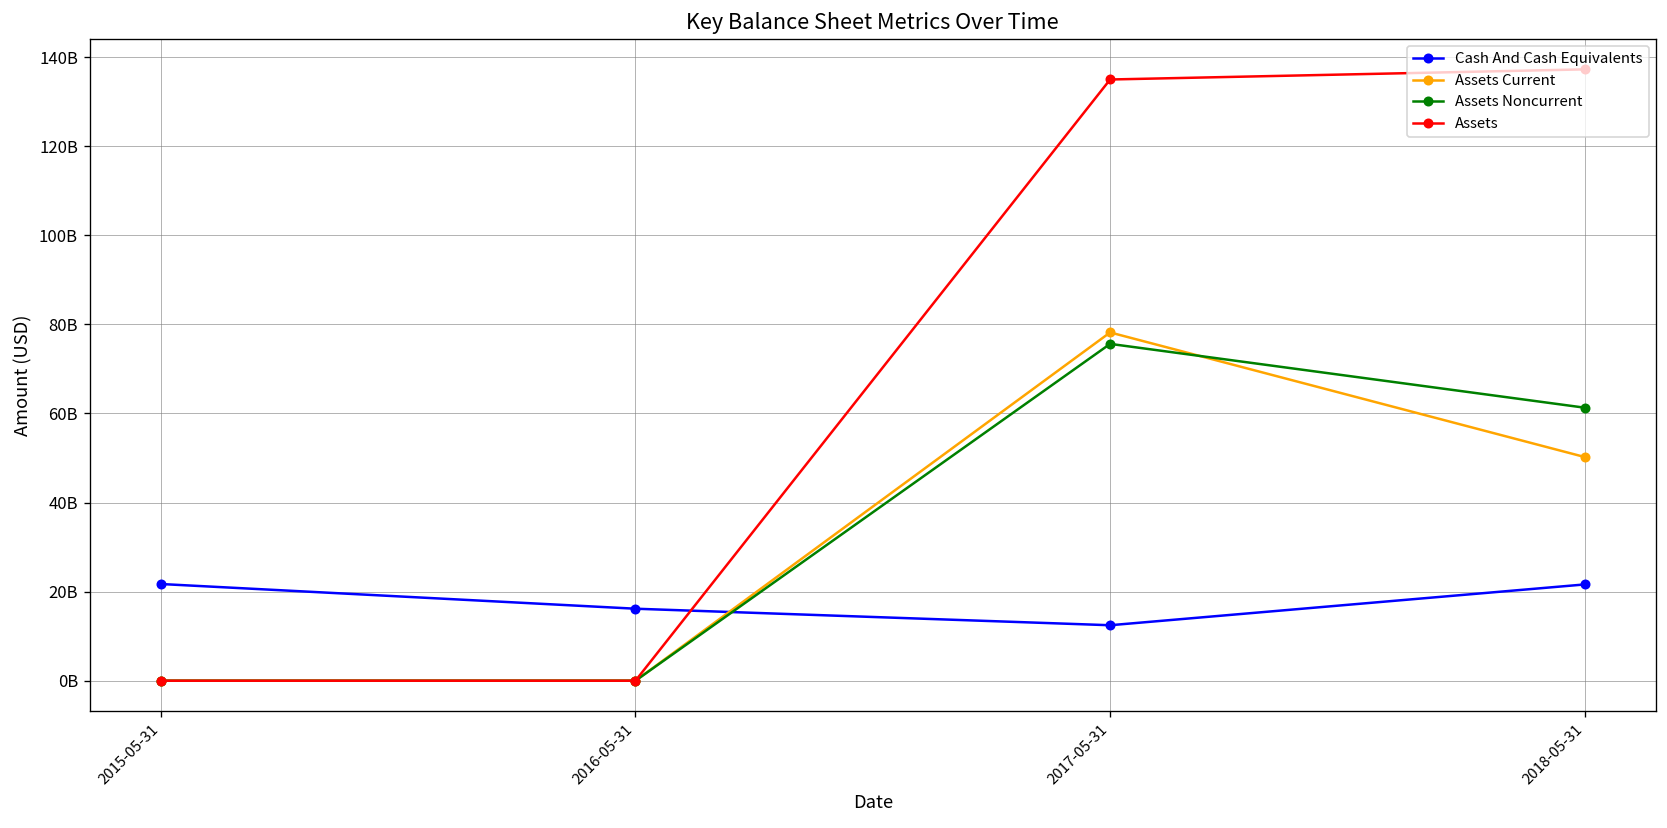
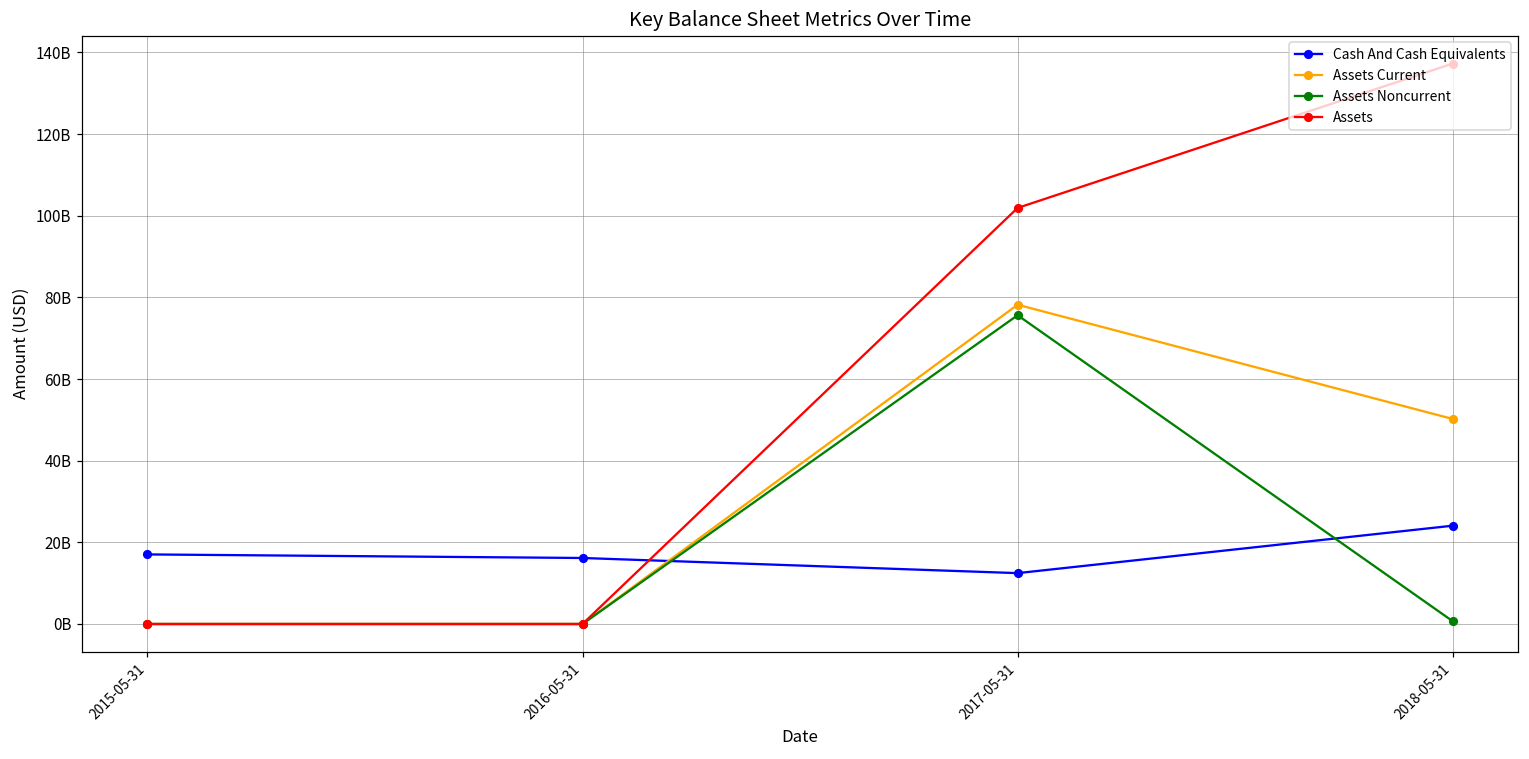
  {
    "Cash And Cash Equivalents": {
-     "2015-05-31": 22000000000,
+     "2015-05-31": 17000000000,
      "2016-05-31": 16000000000,
      "2017-05-31": 12000000000,
-     "2018-05-31": 22000000000
+     "2018-05-31": 24000000000
    },
    "Assets Current": {
      "2017-05-31": 78000000000,
      "2018-05-31": 50000000000
    },
    "Assets Noncurrent": {
      "2017-05-31": 76000000000,
-     "2018-05-31": 61000000000
+     "2018-05-31": 1000000000
    },
    "Assets": {
-     "2017-05-31": 135000000000
+     "2017-05-31": 102000000000
    }
  }
